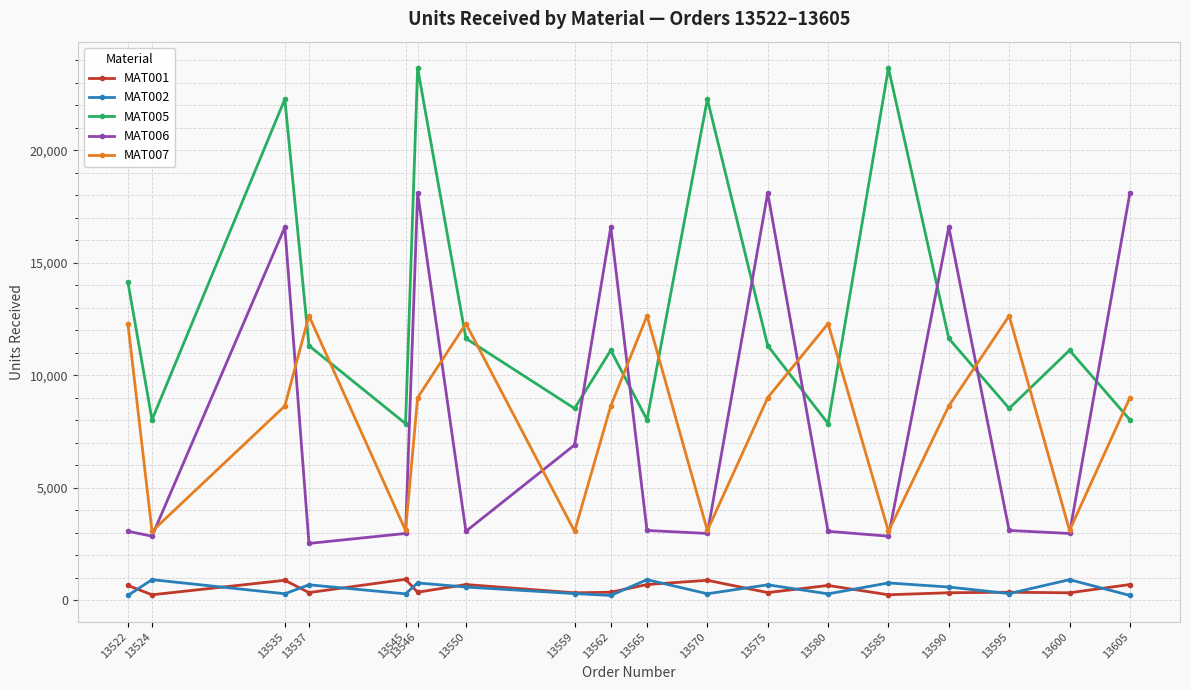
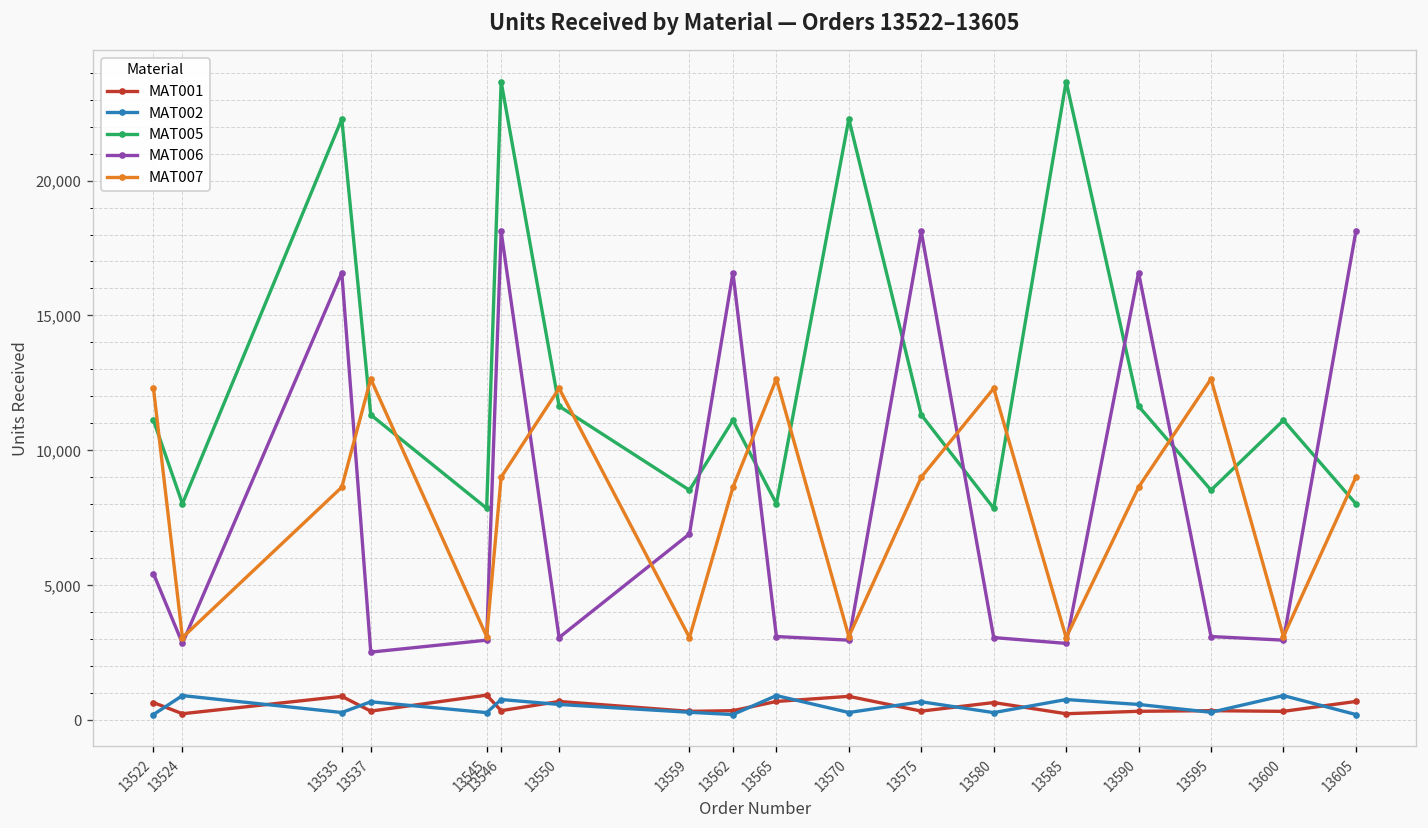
  {
    "MAT001": {
      "13522": "700",
      "13524": "200",
      "13535": "900",
      "13537": "300",
      "13545": "900",
      "13546": "400",
      "13562": "400",
      "13565": "700",
      "13570": "900",
      "13575": "300",
      "13580": "700",
      "13585": "200",
      "13590": "300",
      "13600": "300",
      "13605": "700"
    },
    "MAT002": {
      "13522": "200",
      "13524": "900",
      "13535": "300",
      "13537": "700",
      "13545": "300",
      "13546": "800",
      "13562": "200",
      "13565": "900",
      "13570": "300",
      "13575": "700",
      "13580": "300",
      "13585": "800",
      "13590": "600",
      "13600": "900",
      "13605": "200"
    },
    "MAT005": {
-     "13522": "14,200",
+     "13522": "11,100",
      "13524": "8,000",
      "13535": "22,300",
      "13537": "11,300",
      "13545": "7,900",
      "13546": "23,700",
      "13550": "11,600",
      "13559": "8,500",
      "13562": "11,100",
      "13565": "8,000",
      "13570": "22,300",
      "13575": "11,300",
      "13580": "7,900",
      "13585": "23,700",
      "13590": "11,600",
      "13595": "8,500",
      "13600": "11,100",
      "13605": "8,000"
    },
    "MAT006": {
-     "13522": "3,100",
+     "13522": "5,400",
      "13524": "2,900",
      "13535": "16,600",
      "13537": "2,500",
      "13545": "3,000",
      "13546": "18,100",
      "13550": "3,100",
      "13559": "6,900",
      "13562": "16,600",
      "13565": "3,100",
      "13570": "3,000",
      "13575": "18,100",
      "13580": "3,100",
      "13585": "2,900",
      "13590": "16,600",
      "13595": "3,100",
      "13600": "3,000",
      "13605": "18,100"
    },
    "MAT007": {
      "13522": "12,300",
      "13524": "3,100",
      "13535": "8,600",
      "13537": "12,600",
      "13545": "3,100",
      "13546": "9,000",
      "13550": "12,300",
      "13559": "3,100",
      "13562": "8,600",
      "13565": "12,600",
      "13570": "3,100",
      "13575": "9,000",
      "13580": "12,300",
      "13585": "3,100",
      "13590": "8,600",
      "13595": "12,600",
      "13600": "3,100",
      "13605": "9,000"
    }
  }
